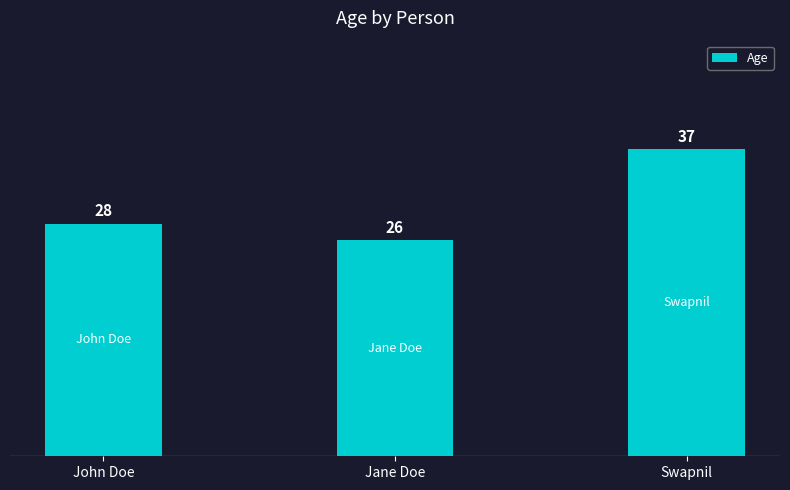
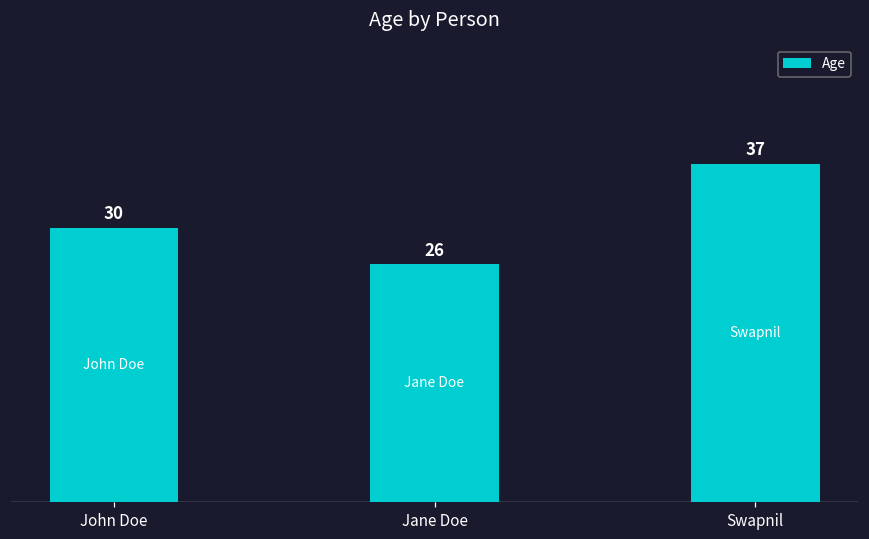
  {
-   "John Doe": 28,
+   "John Doe": 30,
    "Jane Doe": 26,
    "Swapnil": 37
  }
